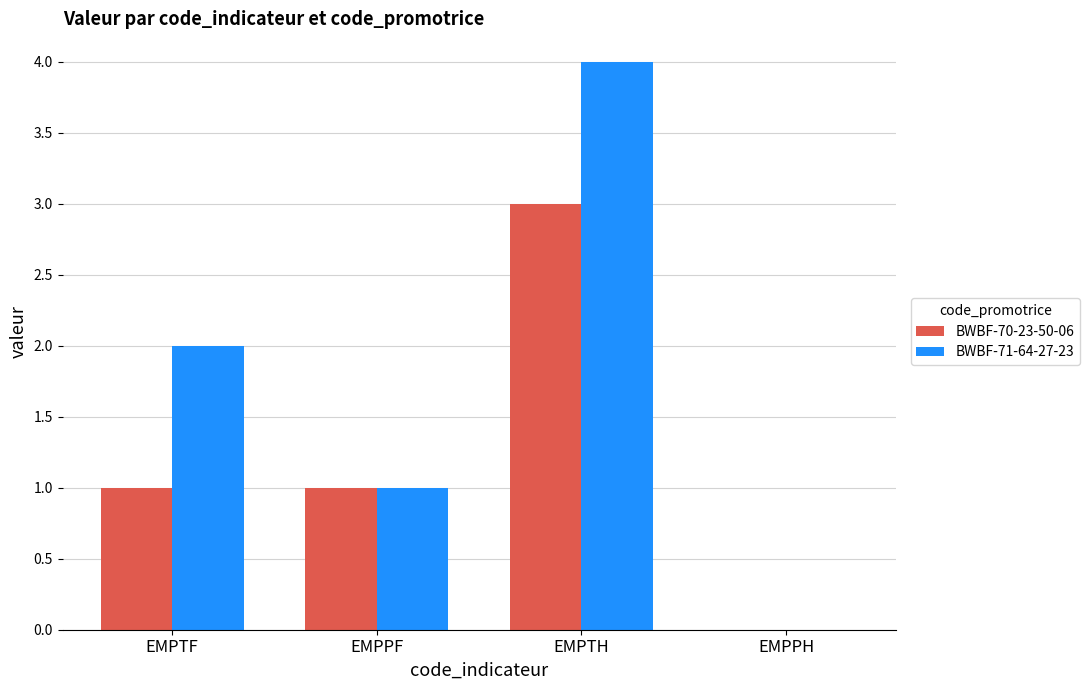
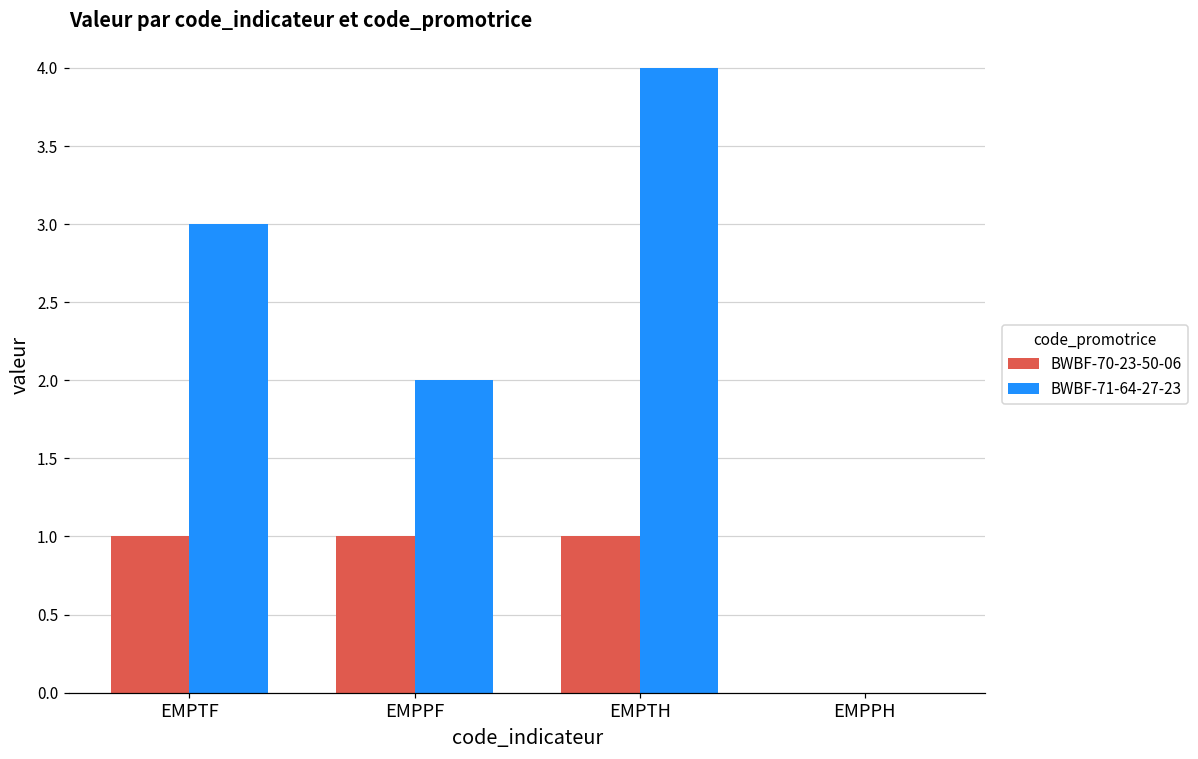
  {
    "BWBF-70-23-50-06": {
      "EMPTF": 1,
      "EMPPF": 1,
-     "EMPTH": 3,
+     "EMPTH": 1,
      "EMPPH": 0
    },
    "BWBF-71-64-27-23": {
-     "EMPTF": 2,
-     "EMPPF": 1,
+     "EMPTF": 3,
+     "EMPPF": 2,
      "EMPTH": 4,
      "EMPPH": 0
    }
  }
